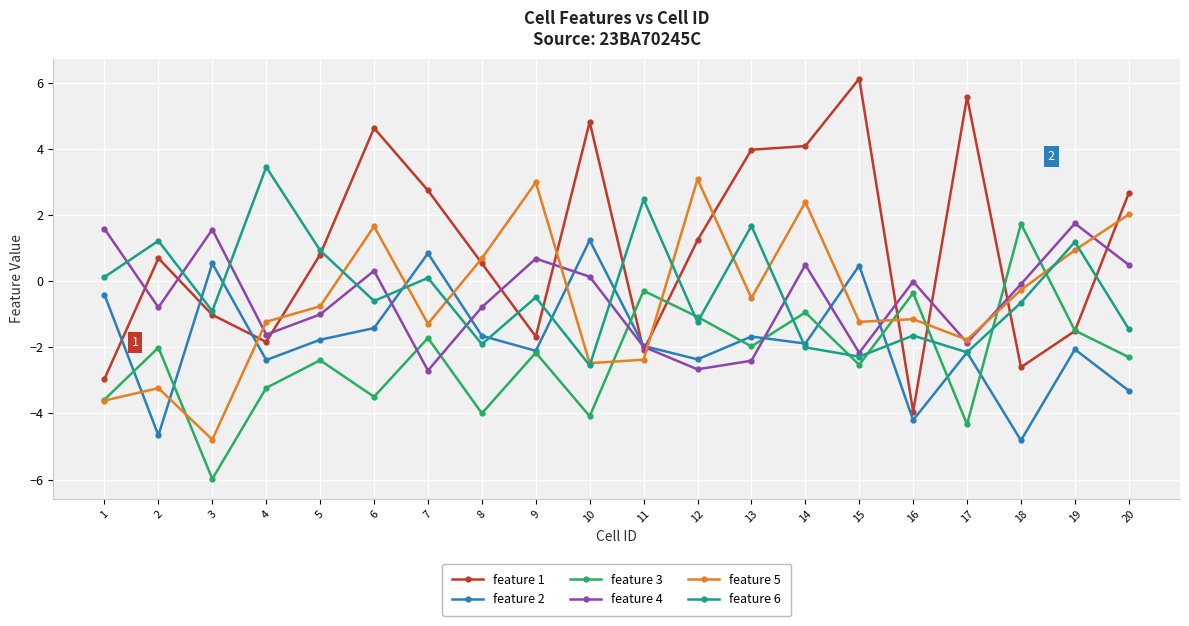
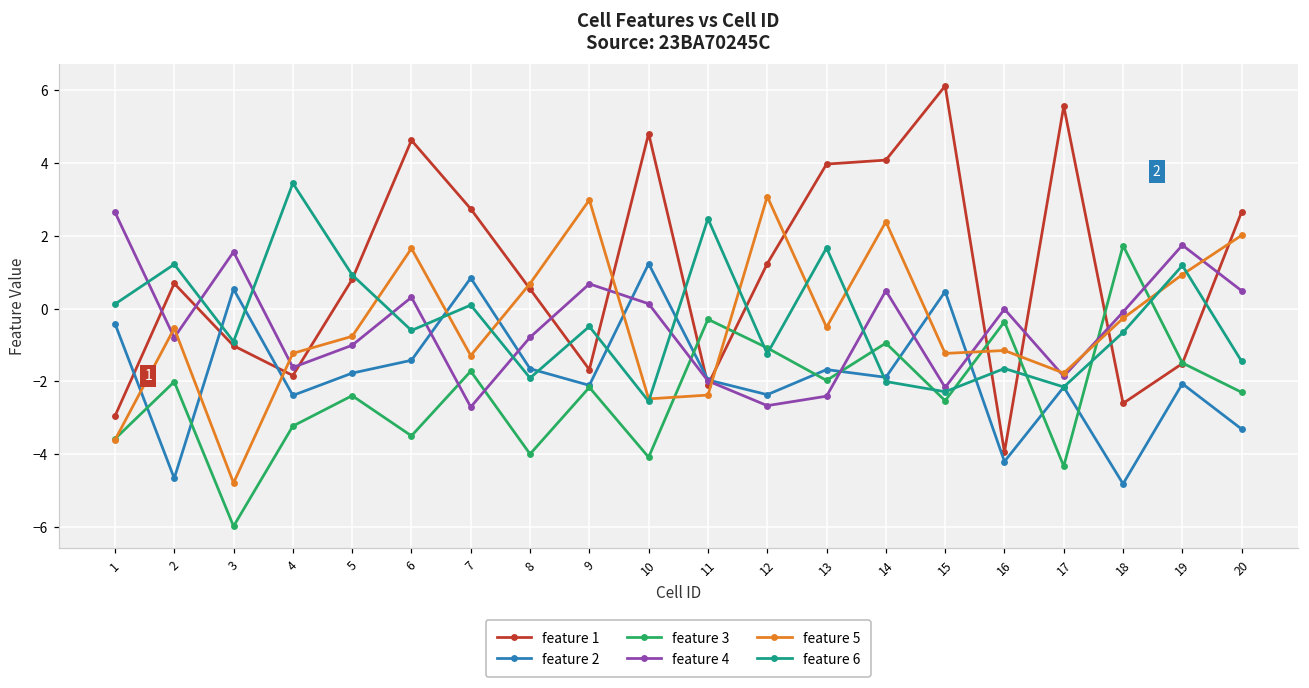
  {
    "feature 1": {
      "1": -3.0,
      "2": 0.7,
      "3": -1.0,
      "4": -1.8,
      "5": 0.8,
      "6": 4.6,
      "7": 2.7,
      "8": 0.5,
      "9": -1.7,
      "10": 4.8,
      "11": -2.1,
      "12": 1.2,
      "13": 4.0,
      "14": 4.1,
      "15": 6.1,
      "16": -3.9,
      "17": 5.6,
      "18": -2.6,
      "20": 2.7
    },
    "feature 2": {
      "1": -0.4,
      "2": -4.7,
      "3": 0.5,
      "4": -2.4,
      "5": -1.8,
      "6": -1.4,
      "7": 0.8,
      "8": -1.7,
      "10": 1.2,
      "12": -2.4,
      "13": -1.7,
      "14": -1.9,
      "15": 0.5,
      "16": -4.2,
      "18": -4.8,
      "19": -2.1,
      "20": -3.3
    },
    "feature 4": {
-     "1": 1.6,
+     "1": 2.6,
      "2": -0.8,
      "3": 1.6,
      "4": -1.6,
      "5": -1.0,
      "6": 0.3,
      "7": -2.7,
      "8": -0.8,
      "9": 0.7,
      "10": 0.1,
      "12": -2.7,
      "13": -2.4,
      "14": 0.5,
      "15": -2.2,
      "16": 0.0,
      "17": -1.9,
      "18": -0.1,
      "19": 1.7,
      "20": 0.5
    },
    "feature 5": {
-     "2": -3.2,
+     "2": -0.5,
      "3": -4.8,
      "4": -1.2,
      "5": -0.8,
      "6": 1.7,
      "7": -1.3,
      "8": 0.7,
      "9": 3.0,
      "11": -2.4,
      "12": 3.1,
      "13": -0.5,
      "14": 2.4,
      "15": -1.2,
      "16": -1.2,
      "17": -1.8,
      "18": -0.3,
      "19": 0.9,
      "20": 2.0
    }
  }
